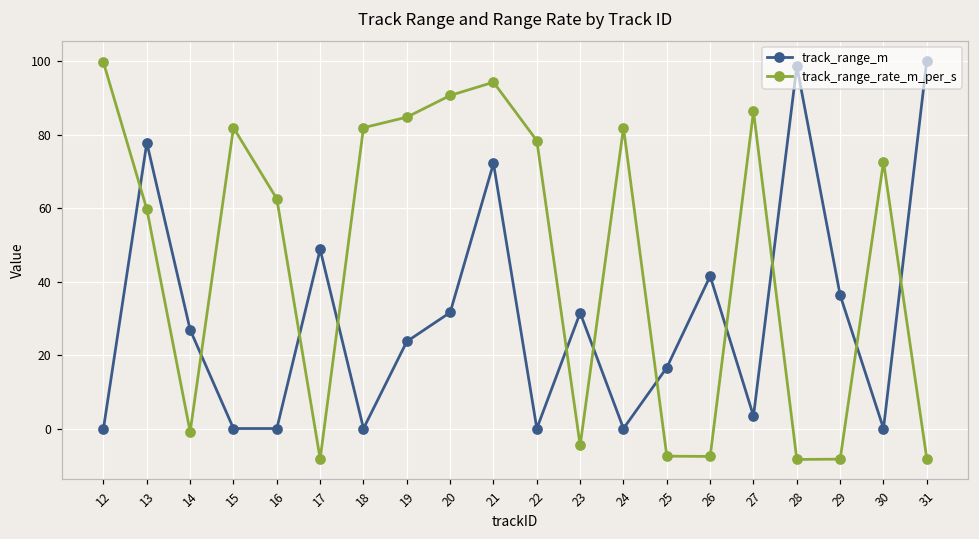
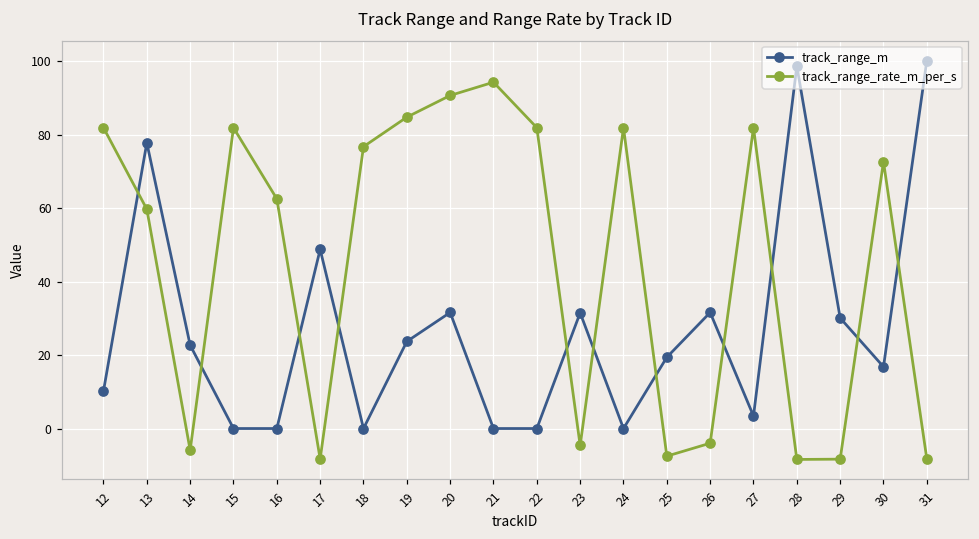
  {
    "track_range_m": {
-     "12": 0,
+     "12": 10,
      "13": 78,
-     "14": 27,
+     "14": 23,
      "15": 0,
      "16": 0,
      "17": 49,
      "18": 0,
      "19": 24,
      "20": 32,
-     "21": 72,
+     "21": 0,
      "22": 0,
      "23": 32,
      "24": 0,
-     "25": 17,
-     "26": 42,
+     "25": 19,
+     "26": 32,
      "27": 3,
-     "29": 36,
-     "30": 0
+     "29": 30,
+     "30": 17
    },
    "track_range_rate_m_per_s": {
-     "12": 100,
+     "12": 82,
      "13": 60,
-     "14": -1,
+     "14": -6,
      "15": 82,
      "16": 63,
      "17": -8,
-     "18": 82,
+     "18": 77,
      "19": 85,
      "20": 91,
      "21": 94,
-     "22": 78,
+     "22": 82,
      "23": -5,
      "24": 82,
      "25": -8,
-     "26": -8,
-     "27": 86,
+     "26": -4,
+     "27": 82,
      "28": -8,
      "29": -8,
      "30": 73,
      "31": -8
    }
  }
